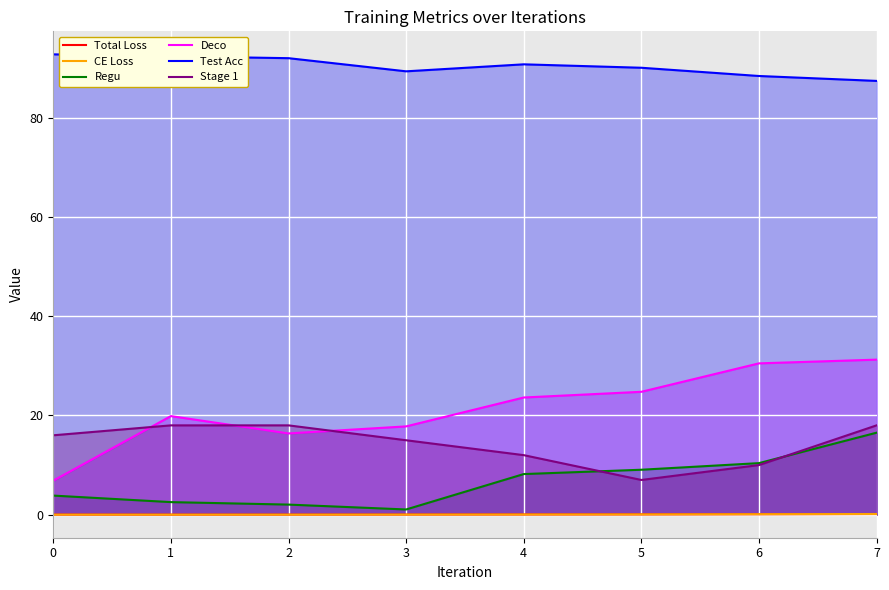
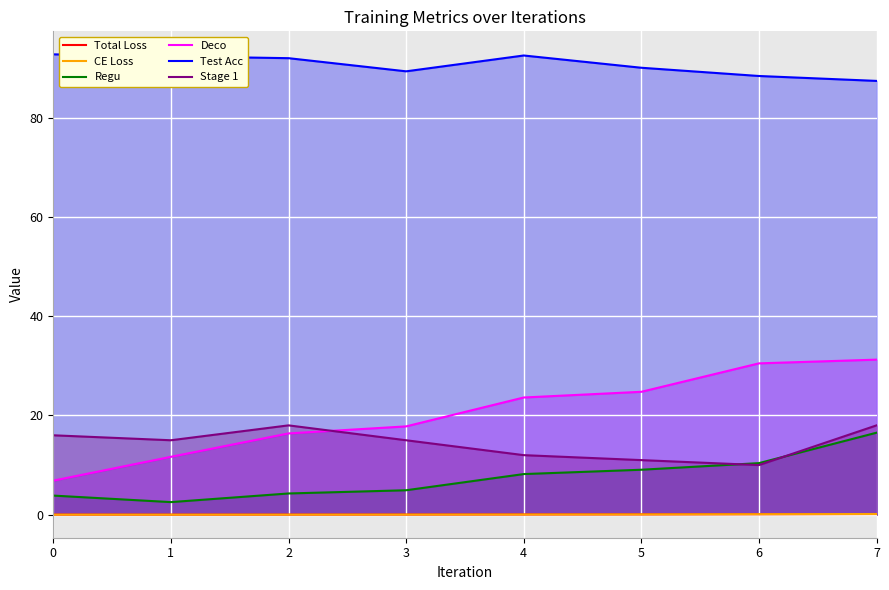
  {
    "CE Loss": {
      "0": 0,
      "1": 0,
      "2": 0,
      "3": 0,
      "4": 0,
      "5": 0,
      "6": 0,
      "7": 0
    },
    "Regu": {
      "0": 4,
      "1": 3,
-     "2": 2,
-     "3": 1,
+     "2": 4,
+     "3": 5,
      "4": 8,
      "5": 9,
      "7": 17
    },
    "Deco": {
      "0": 7,
-     "1": 20,
+     "1": 12,
      "2": 16,
      "3": 18,
      "4": 24,
      "5": 25,
      "6": 30,
      "7": 31
    },
    "Test Acc": {
      "0": 93,
      "2": 92,
      "3": 89,
-     "4": 91,
+     "4": 93,
      "5": 90,
      "6": 88,
      "7": 87
    },
    "Stage 1": {
      "0": 16,
-     "1": 18,
+     "1": 15,
      "2": 18,
      "3": 15,
      "4": 12,
-     "5": 7,
+     "5": 11,
      "7": 18
    }
  }
